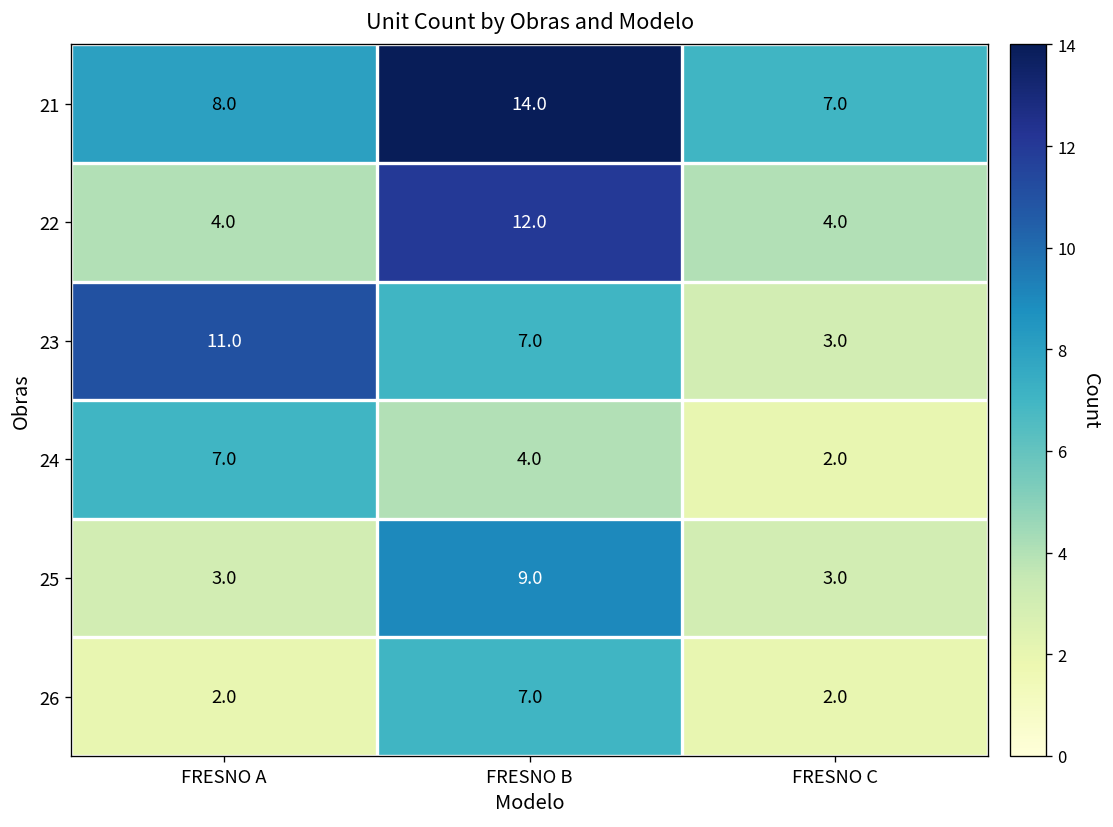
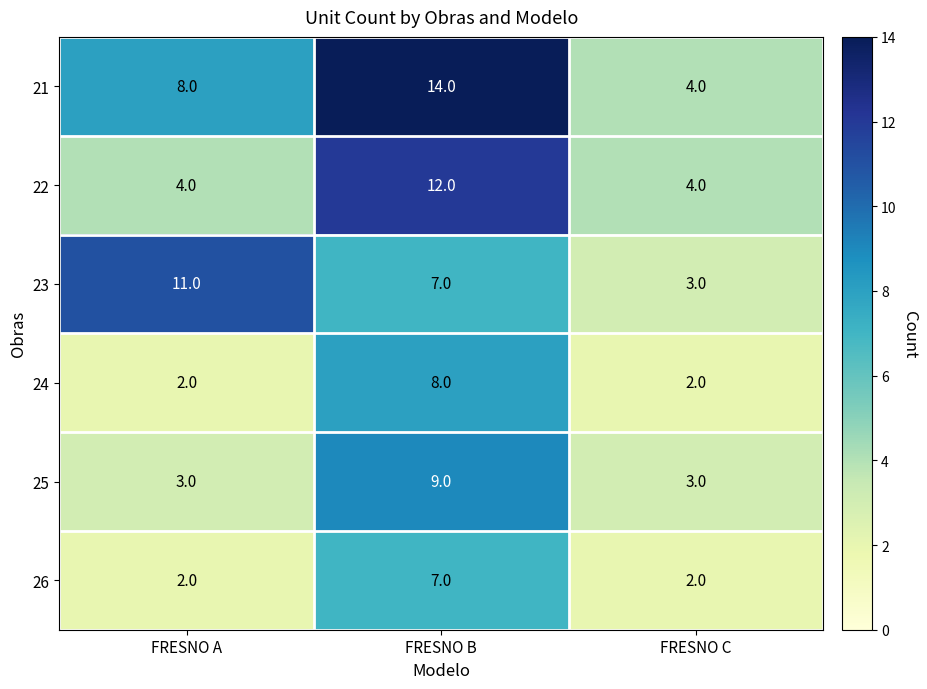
  {
    "21": {
      "FRESNO A": 8.0,
      "FRESNO B": 14.0,
-     "FRESNO C": 7.0
+     "FRESNO C": 4.0
    },
    "22": {
      "FRESNO A": 4.0,
      "FRESNO B": 12.0,
      "FRESNO C": 4.0
    },
    "23": {
      "FRESNO A": 11.0,
      "FRESNO B": 7.0,
      "FRESNO C": 3.0
    },
    "24": {
-     "FRESNO A": 7.0,
-     "FRESNO B": 4.0,
+     "FRESNO A": 2.0,
+     "FRESNO B": 8.0,
      "FRESNO C": 2.0
    },
    "25": {
      "FRESNO A": 3.0,
      "FRESNO B": 9.0,
      "FRESNO C": 3.0
    },
    "26": {
      "FRESNO A": 2.0,
      "FRESNO B": 7.0,
      "FRESNO C": 2.0
    }
  }
